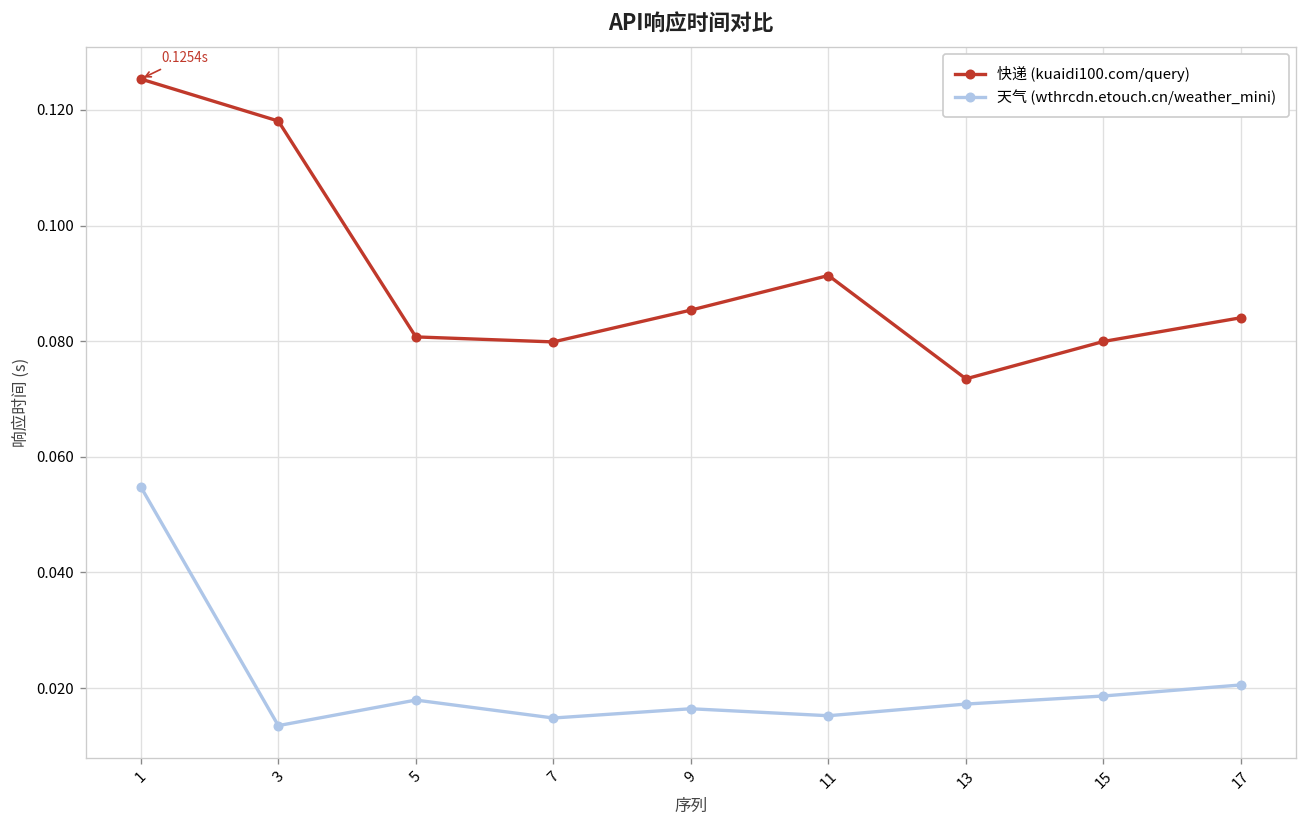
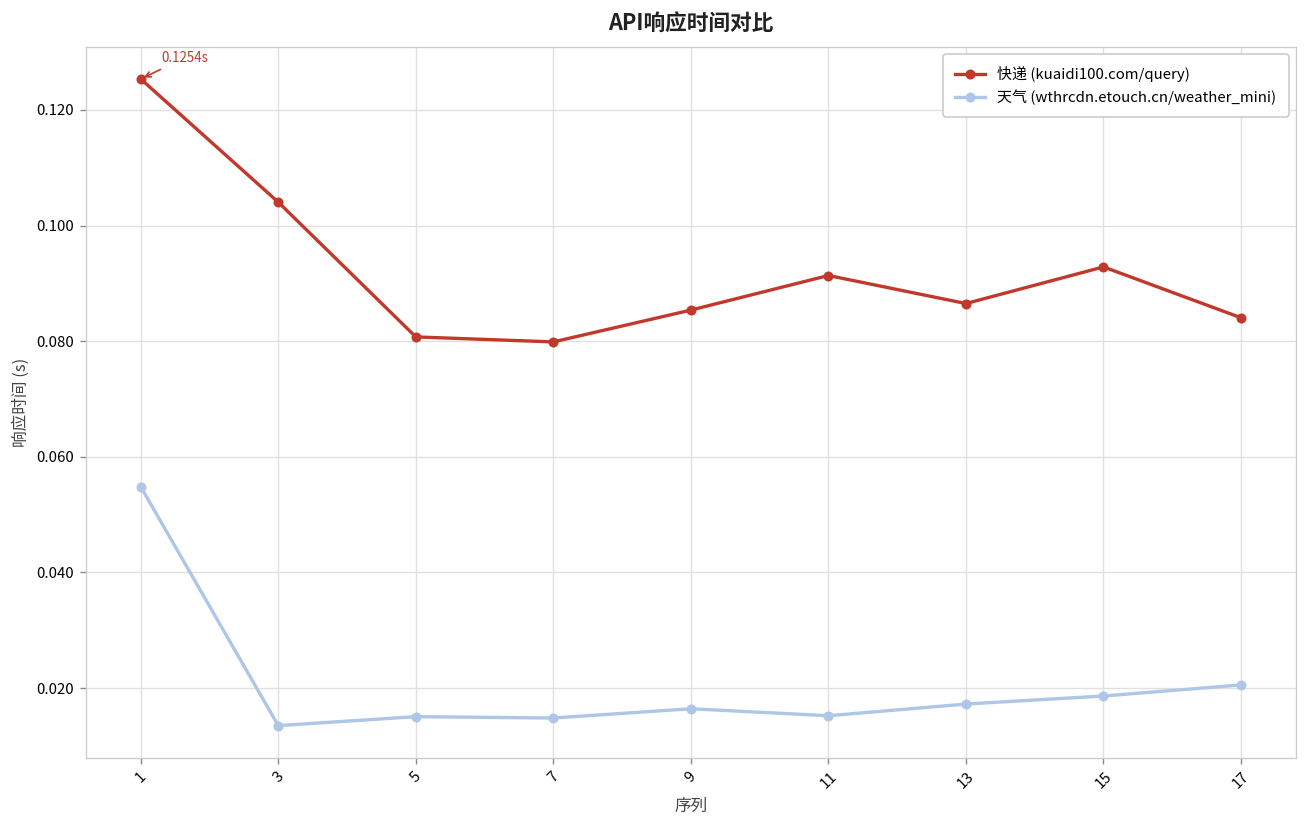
  {
    "快递 (kuaidi100.com/query)": {
-     "3": 0.118,
+     "3": 0.104,
      "5": 0.081,
      "7": 0.080,
      "9": 0.085,
      "11": 0.091,
-     "13": 0.073,
-     "15": 0.080,
+     "13": 0.087,
+     "15": 0.093,
      "17": 0.084
    },
    "天气 (wthrcdn.etouch.cn/weather_mini)": {
      "1": 0.055,
      "3": 0.013,
-     "5": 0.018,
+     "5": 0.015,
      "7": 0.015,
      "9": 0.016,
      "11": 0.015,
      "13": 0.017,
      "15": 0.019,
      "17": 0.021
    }
  }
